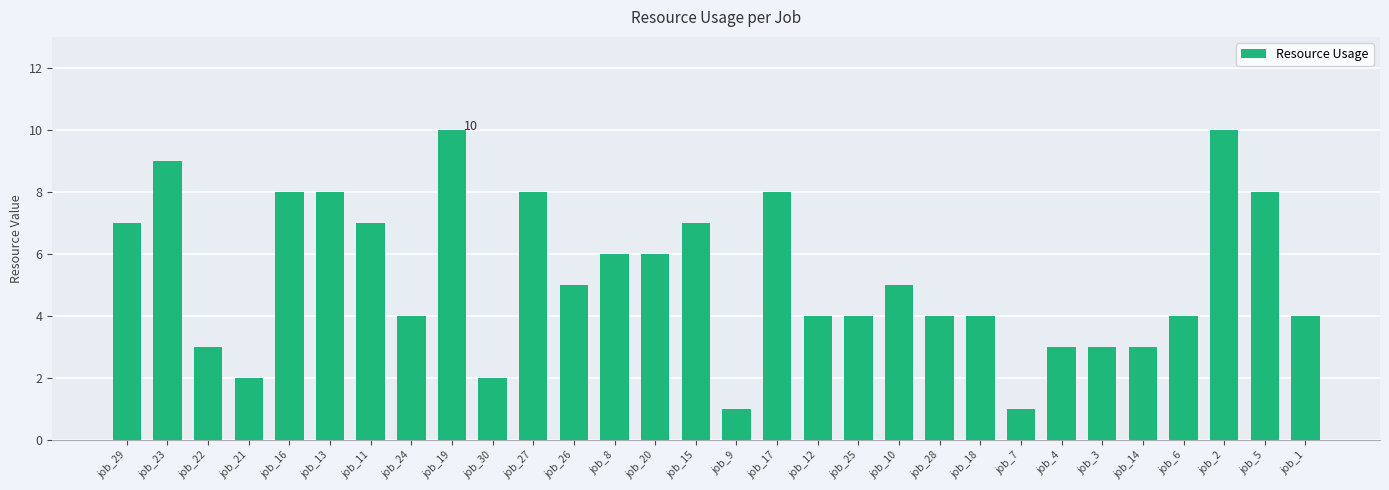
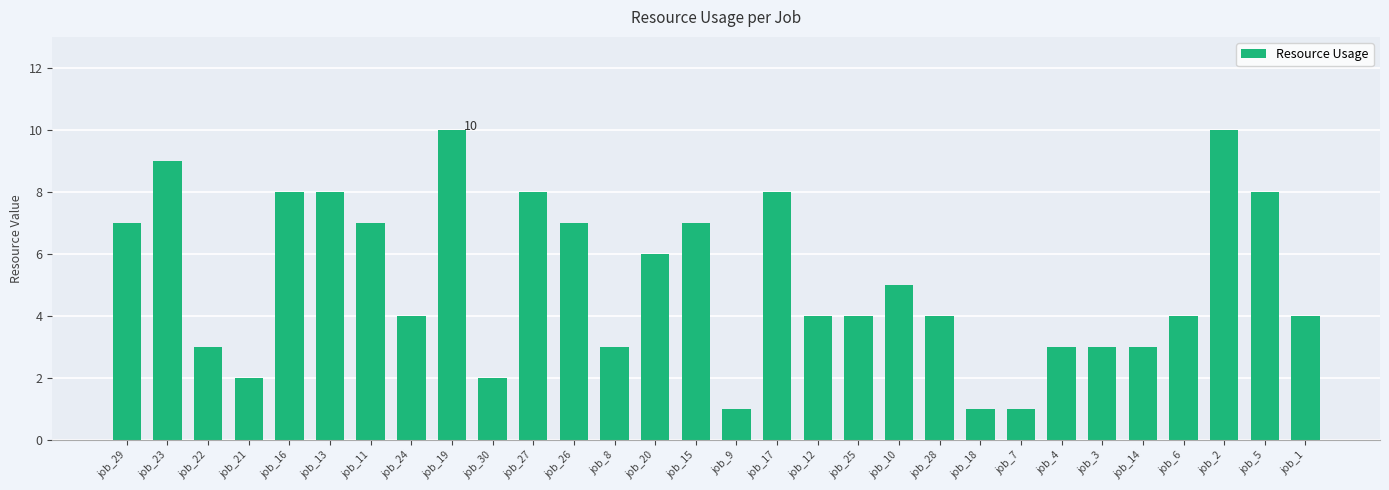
  {
    "job_29": 7,
    "job_23": 9,
    "job_22": 3,
    "job_21": 2,
    "job_16": 8,
    "job_13": 8,
    "job_11": 7,
    "job_24": 4,
    "job_30": 2,
    "job_27": 8,
-   "job_26": 5,
-   "job_8": 6,
+   "job_26": 7,
+   "job_8": 3,
    "job_20": 6,
    "job_15": 7,
    "job_9": 1,
    "job_17": 8,
    "job_12": 4,
    "job_25": 4,
    "job_10": 5,
    "job_28": 4,
-   "job_18": 4,
+   "job_18": 1,
    "job_7": 1,
    "job_4": 3,
    "job_3": 3,
    "job_14": 3,
    "job_6": 4,
    "job_2": 10,
    "job_5": 8,
    "job_1": 4
  }
